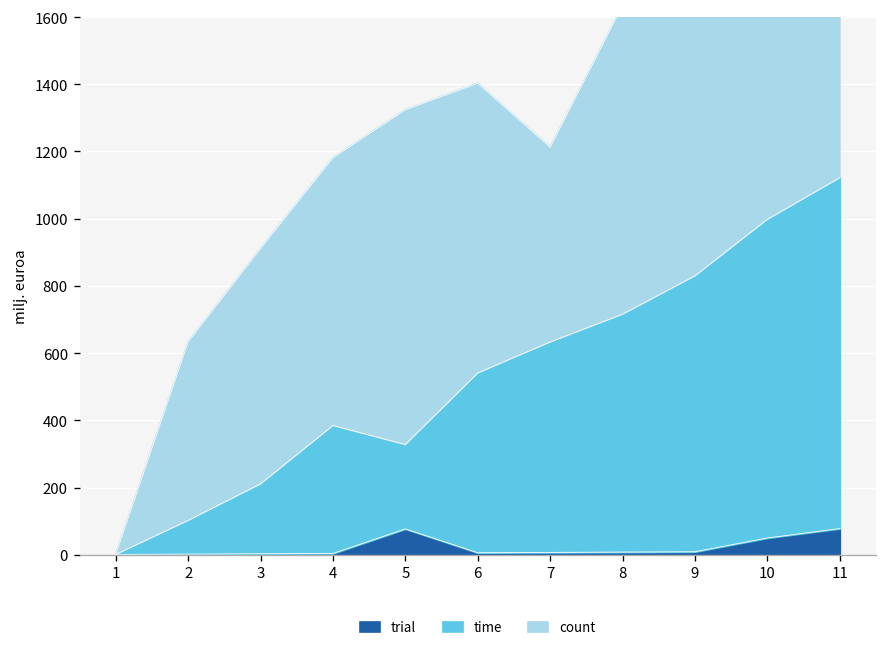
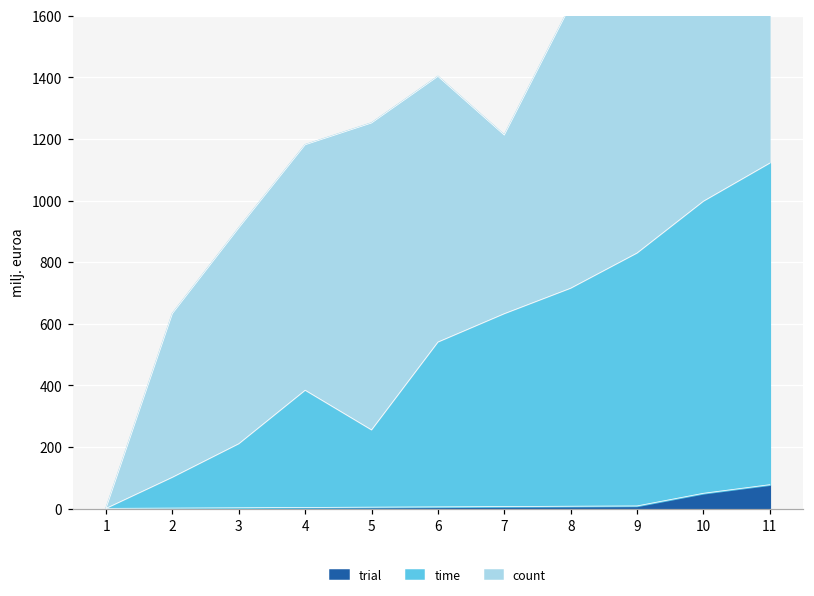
  {
    "trial": {
      "2": 0,
      "3": 0,
      "4": 0,
-     "5": 80,
+     "5": 10,
      "6": 10,
      "7": 10,
      "8": 10,
      "9": 10,
      "10": 50,
      "11": 80
    },
    "time": {
      "2": 100,
      "3": 210,
      "4": 380,
      "6": 540,
      "7": 630,
      "8": 720,
      "9": 830,
      "10": 1000,
      "11": 1120
    },
    "count": {
      "2": 530,
      "3": 700,
      "4": 800,
      "5": 1000,
      "6": 860,
      "7": 580
    }
  }
